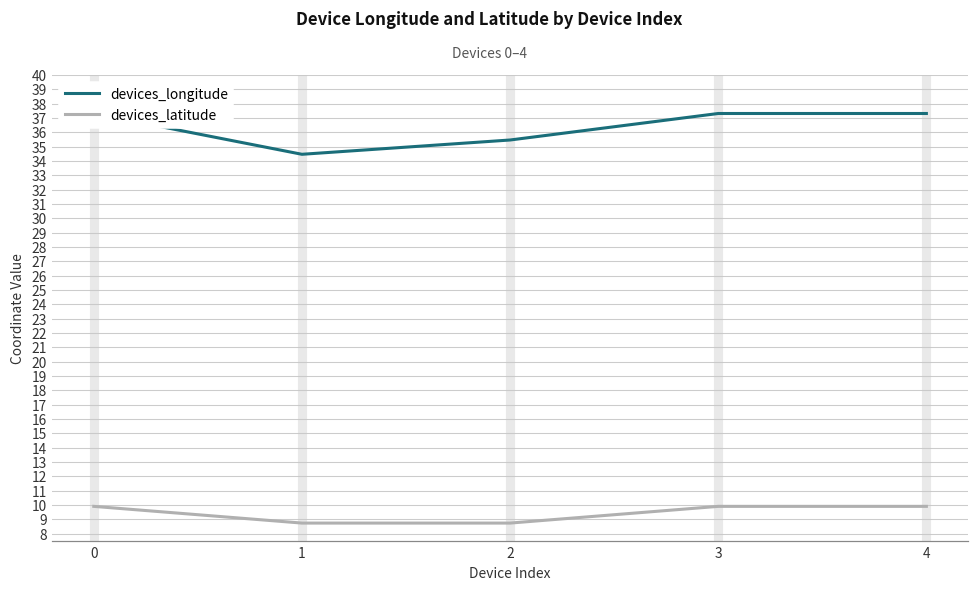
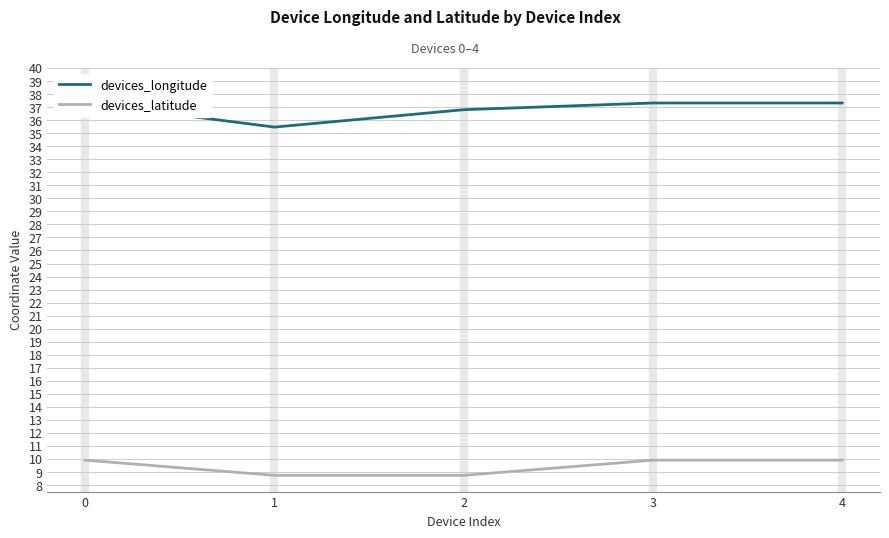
  {
    "devices_longitude": {
-     "1": 34.5,
-     "2": 35.5,
+     "1": 35.5,
+     "2": 36.8,
      "3": 37.3,
      "4": 37.3
    },
    "devices_latitude": {
      "0": 9.9,
      "1": 8.7,
      "2": 8.7,
      "3": 9.9,
      "4": 9.9
    }
  }
